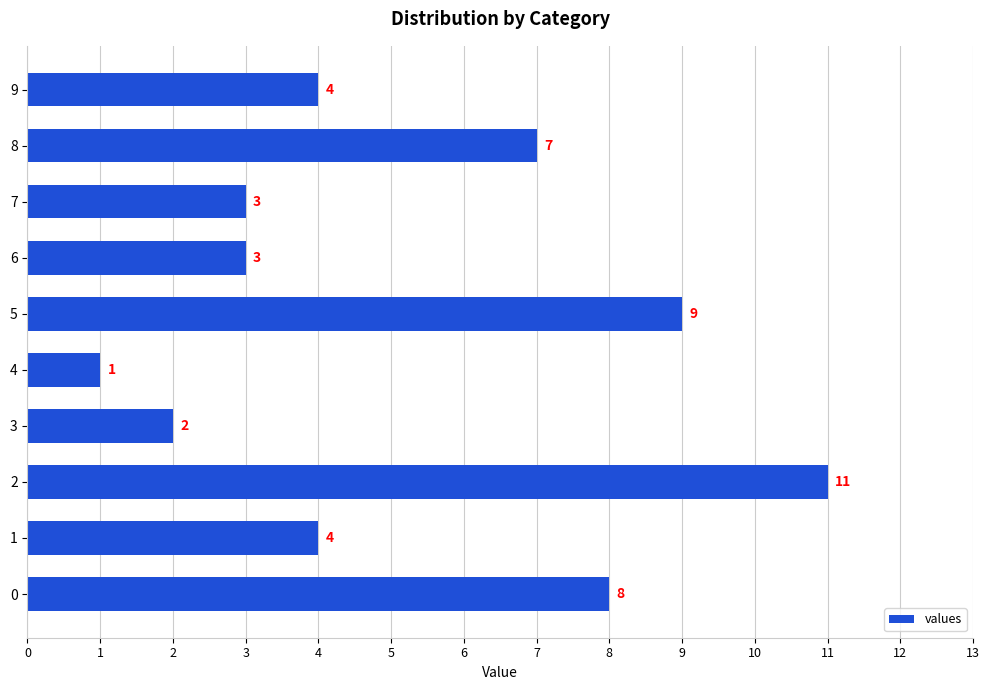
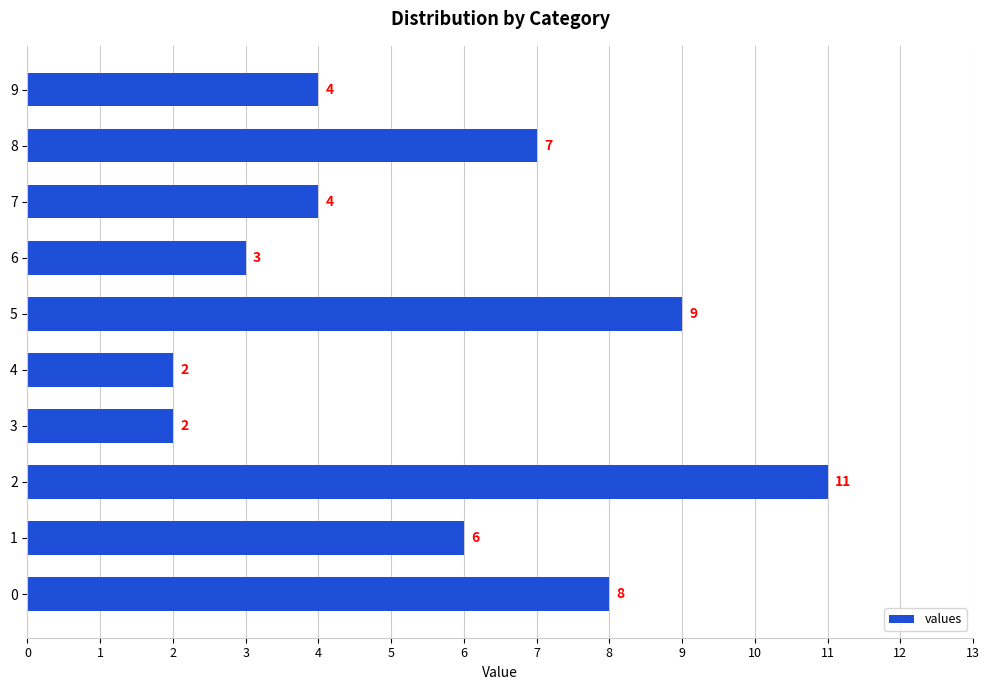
  {
    "9": 4,
    "8": 7,
-   "7": 3,
+   "7": 4,
    "6": 3,
    "5": 9,
-   "4": 1,
+   "4": 2,
    "3": 2,
    "2": 11,
-   "1": 4,
+   "1": 6,
    "0": 8
  }
